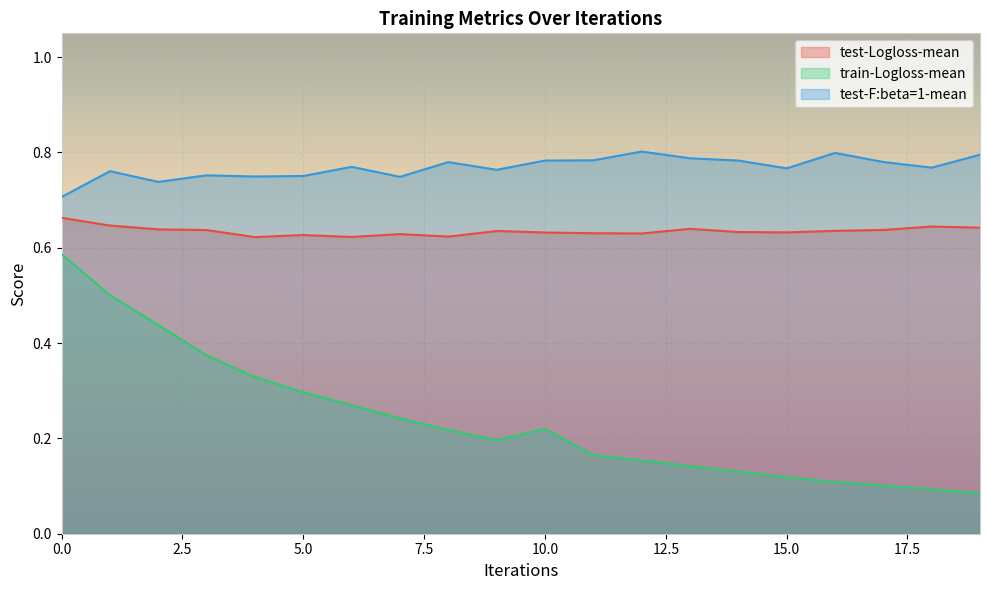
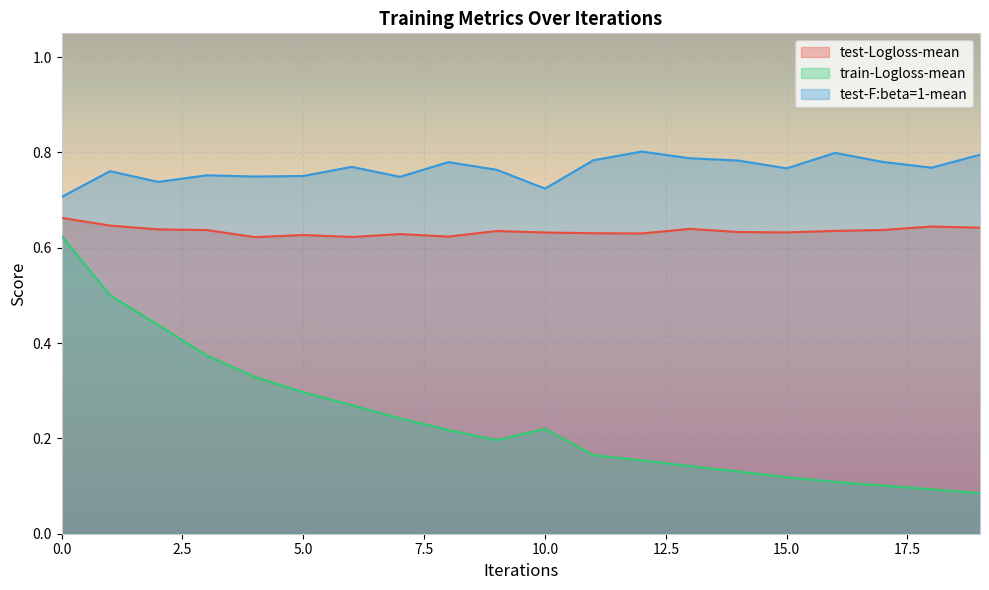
  {
    "test-Logloss-mean": {
      "0.0": 0.66,
      "5.0": 0.63,
      "10.0": 0.63,
      "15.0": 0.63
    },
    "train-Logloss-mean": {
-     "0.0": 0.59,
+     "0.0": 0.62,
      "5.0": 0.30,
      "10.0": 0.22,
      "15.0": 0.12
    },
    "test-F:beta=1-mean": {
      "0.0": 0.71,
      "5.0": 0.75,
-     "10.0": 0.78,
+     "10.0": 0.72,
      "15.0": 0.77
    }
  }
